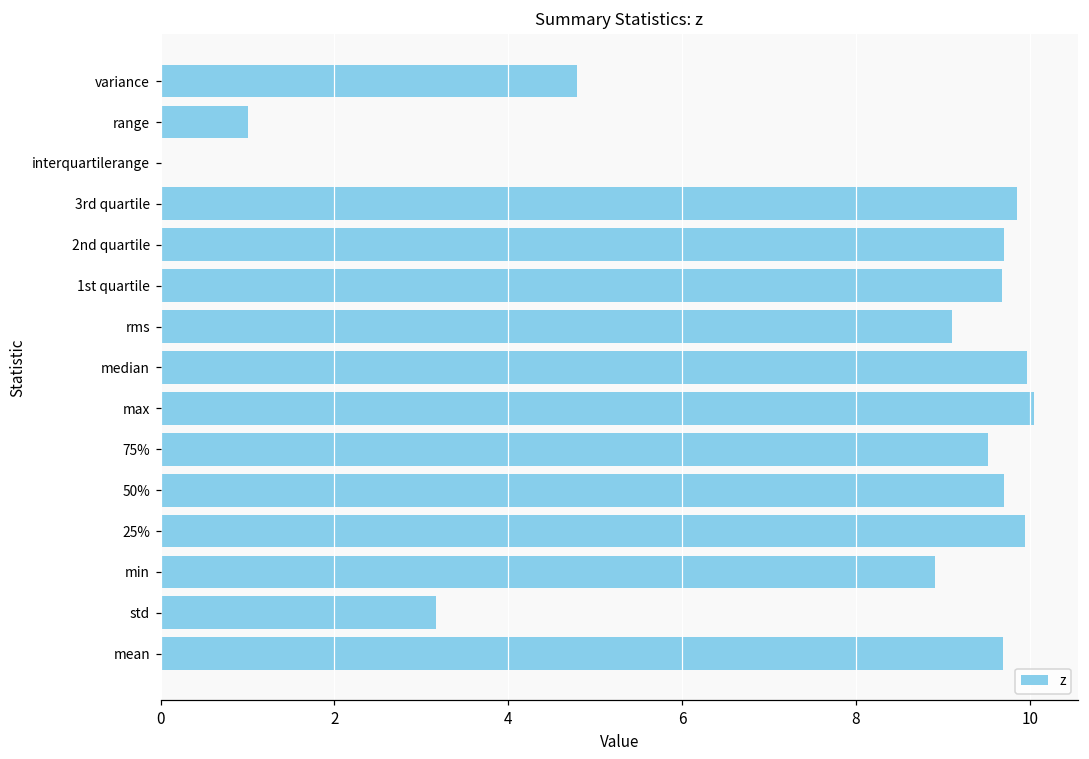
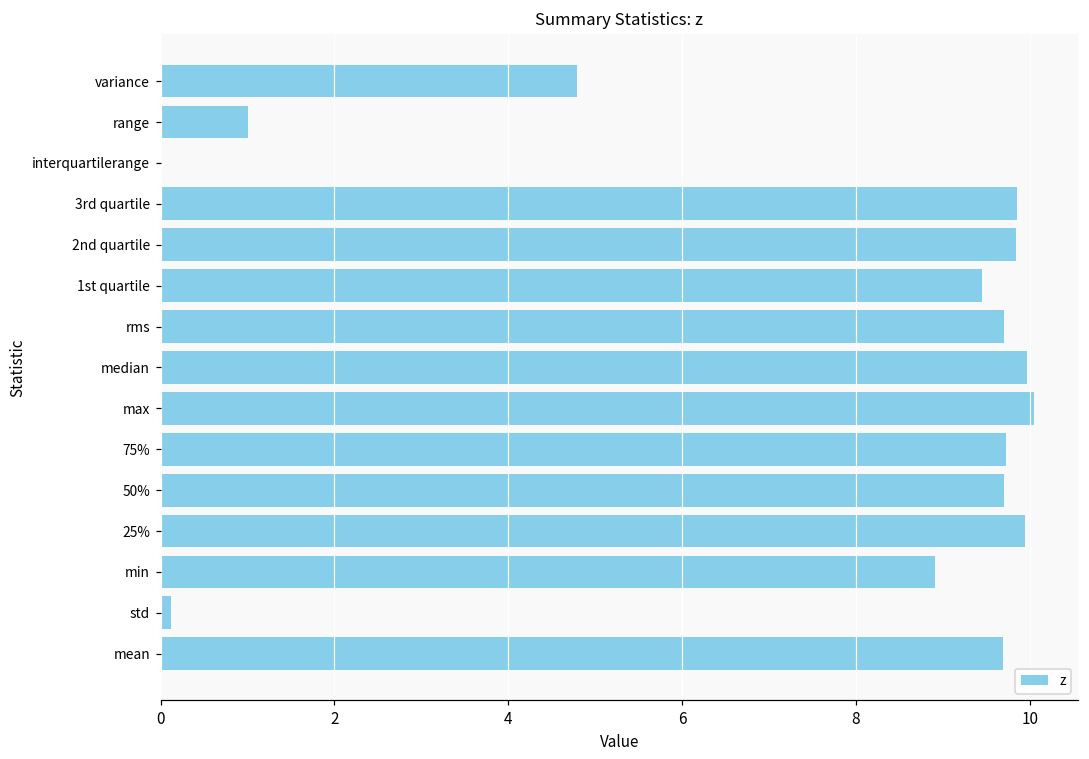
  {
    "variance": 4.8,
    "range": 1.0,
    "3rd quartile": 9.9,
-   "2nd quartile": 9.7,
-   "1st quartile": 9.7,
-   "rms": 9.1,
+   "2nd quartile": 9.8,
+   "1st quartile": 9.5,
+   "rms": 9.7,
    "median": 10.0,
    "max": 10.1,
-   "75%": 9.5,
+   "75%": 9.7,
    "50%": 9.7,
    "25%": 9.9,
    "min": 8.9,
-   "std": 3.2,
+   "std": 0.1,
    "mean": 9.7
  }
